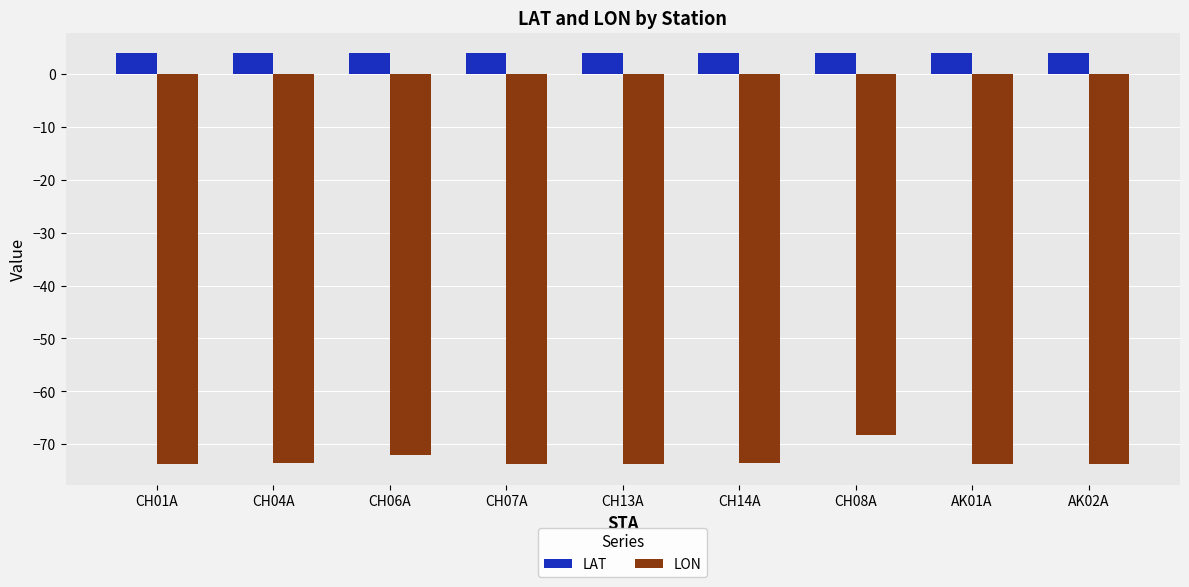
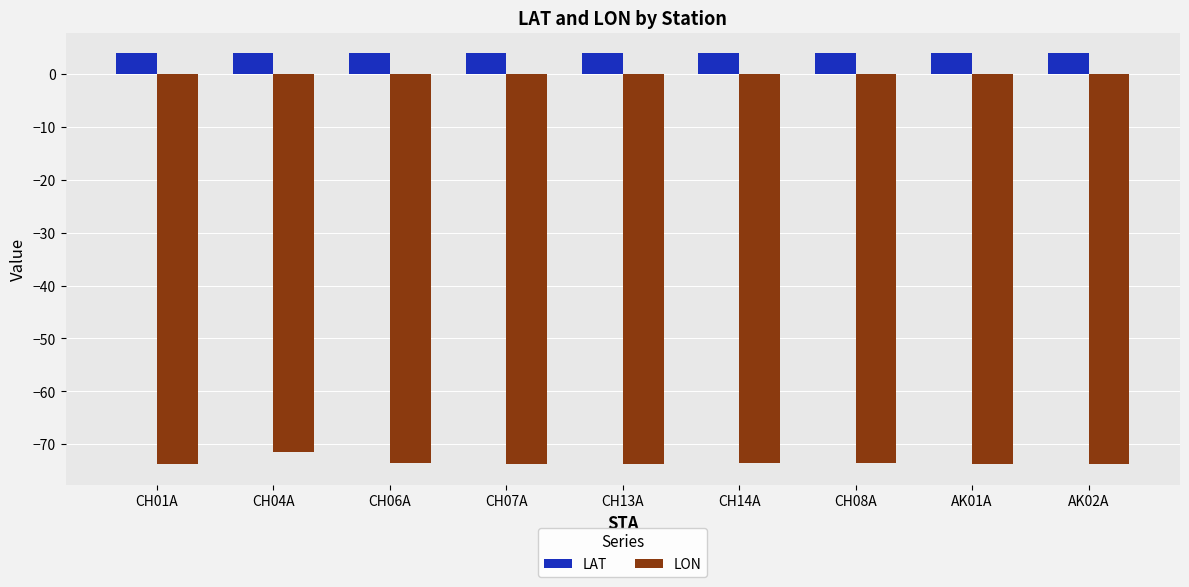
  {
    "LAT": {
      "CH01A": 4,
      "CH04A": 4,
      "CH06A": 4,
      "CH07A": 4,
      "CH13A": 4,
      "CH14A": 4,
      "CH08A": 4,
      "AK01A": 4,
      "AK02A": 4
    },
    "LON": {
      "CH01A": -74,
-     "CH04A": -74,
-     "CH06A": -72,
+     "CH04A": -72,
+     "CH06A": -74,
      "CH07A": -74,
      "CH13A": -74,
      "CH14A": -74,
-     "CH08A": -68,
+     "CH08A": -74,
      "AK01A": -74,
      "AK02A": -74
    }
  }
